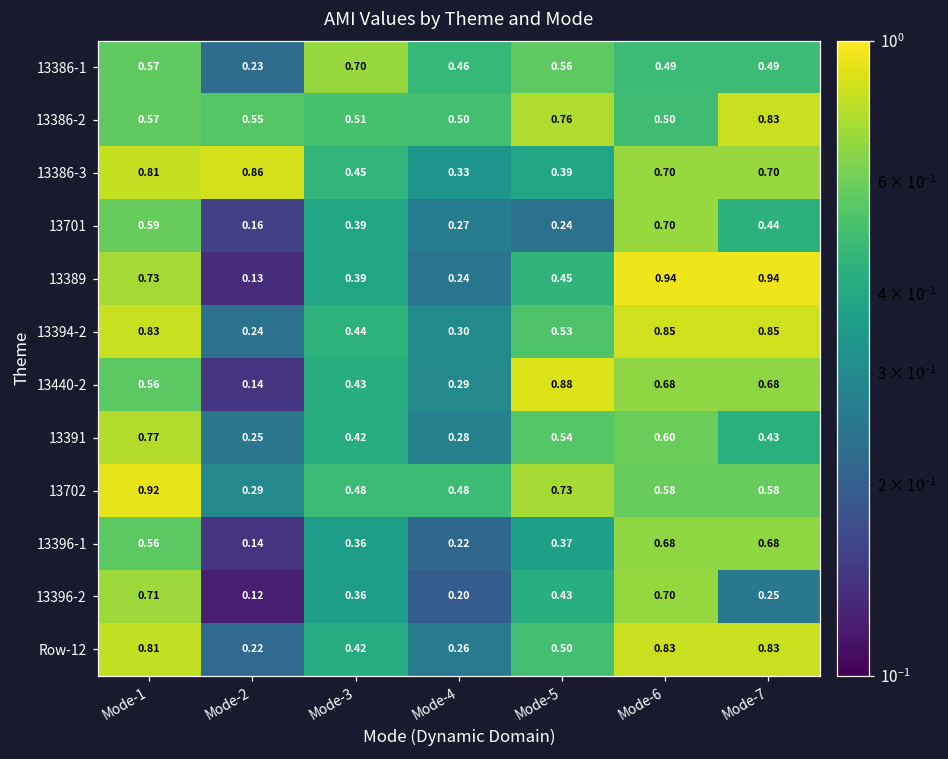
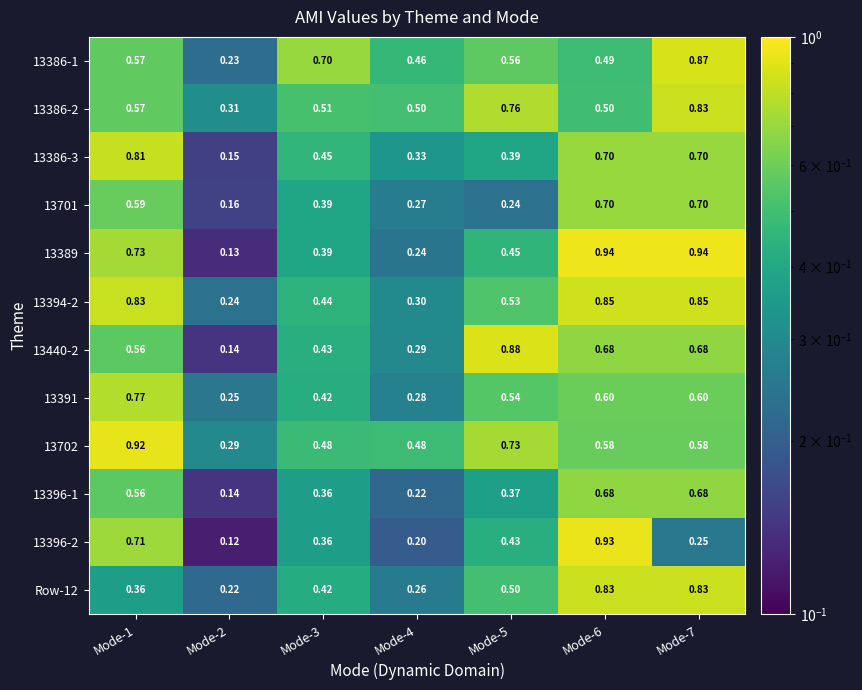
  {
    "13386-1": {
      "Mode-1": 0.57,
      "Mode-2": 0.23,
      "Mode-3": 0.70,
      "Mode-4": 0.46,
      "Mode-5": 0.56,
      "Mode-6": 0.49,
-     "Mode-7": 0.49
+     "Mode-7": 0.87
    },
    "13386-2": {
      "Mode-1": 0.57,
-     "Mode-2": 0.55,
+     "Mode-2": 0.31,
      "Mode-3": 0.51,
      "Mode-4": 0.50,
      "Mode-5": 0.76,
      "Mode-6": 0.50,
      "Mode-7": 0.83
    },
    "13386-3": {
      "Mode-1": 0.81,
-     "Mode-2": 0.86,
+     "Mode-2": 0.15,
      "Mode-3": 0.45,
      "Mode-4": 0.33,
      "Mode-5": 0.39,
      "Mode-6": 0.70,
      "Mode-7": 0.70
    },
    "13701": {
      "Mode-1": 0.59,
      "Mode-2": 0.16,
      "Mode-3": 0.39,
      "Mode-4": 0.27,
      "Mode-5": 0.24,
      "Mode-6": 0.70,
-     "Mode-7": 0.44
+     "Mode-7": 0.70
    },
    "13389": {
      "Mode-1": 0.73,
      "Mode-2": 0.13,
      "Mode-3": 0.39,
      "Mode-4": 0.24,
      "Mode-5": 0.45,
      "Mode-6": 0.94,
      "Mode-7": 0.94
    },
    "13394-2": {
      "Mode-1": 0.83,
      "Mode-2": 0.24,
      "Mode-3": 0.44,
      "Mode-4": 0.30,
      "Mode-5": 0.53,
      "Mode-6": 0.85,
      "Mode-7": 0.85
    },
    "13440-2": {
      "Mode-1": 0.56,
      "Mode-2": 0.14,
      "Mode-3": 0.43,
      "Mode-4": 0.29,
      "Mode-5": 0.88,
      "Mode-6": 0.68,
      "Mode-7": 0.68
    },
    "13391": {
      "Mode-1": 0.77,
      "Mode-2": 0.25,
      "Mode-3": 0.42,
      "Mode-4": 0.28,
      "Mode-5": 0.54,
      "Mode-6": 0.60,
-     "Mode-7": 0.43
+     "Mode-7": 0.60
    },
    "13702": {
      "Mode-1": 0.92,
      "Mode-2": 0.29,
      "Mode-3": 0.48,
      "Mode-4": 0.48,
      "Mode-5": 0.73,
      "Mode-6": 0.58,
      "Mode-7": 0.58
    },
    "13396-1": {
      "Mode-1": 0.56,
      "Mode-2": 0.14,
      "Mode-3": 0.36,
      "Mode-4": 0.22,
      "Mode-5": 0.37,
      "Mode-6": 0.68,
      "Mode-7": 0.68
    },
    "13396-2": {
      "Mode-1": 0.71,
      "Mode-2": 0.12,
      "Mode-3": 0.36,
      "Mode-4": 0.20,
      "Mode-5": 0.43,
-     "Mode-6": 0.70,
+     "Mode-6": 0.93,
      "Mode-7": 0.25
    },
    "Row-12": {
-     "Mode-1": 0.81,
+     "Mode-1": 0.36,
      "Mode-2": 0.22,
      "Mode-3": 0.42,
      "Mode-4": 0.26,
      "Mode-5": 0.50,
      "Mode-6": 0.83,
      "Mode-7": 0.83
    }
  }
